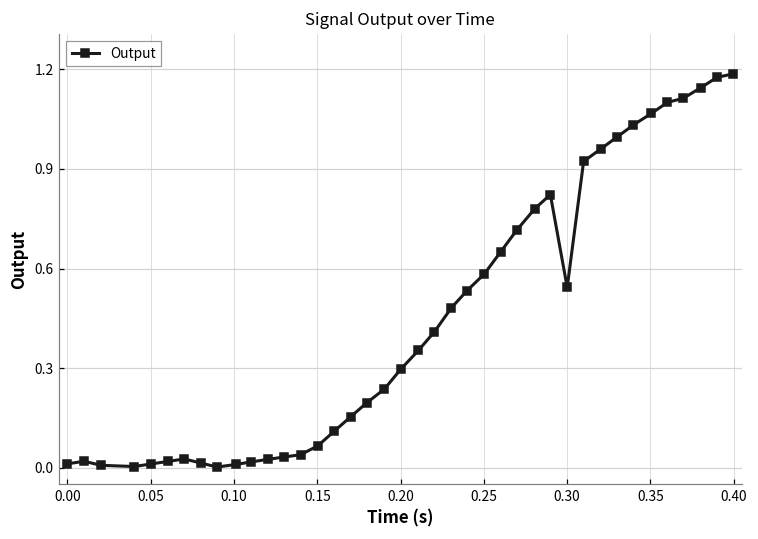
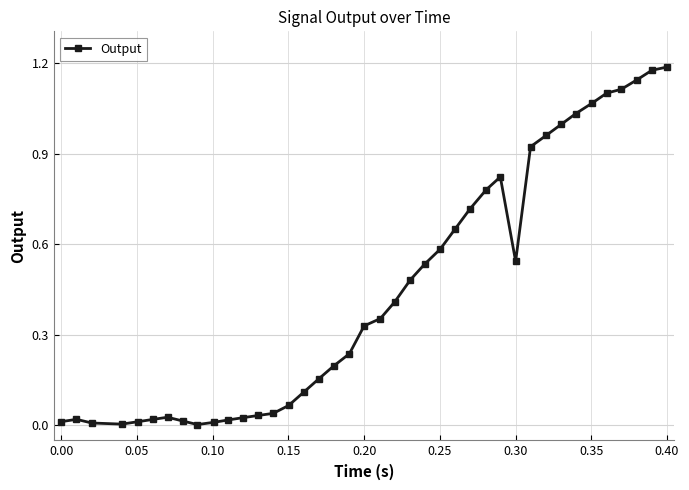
  {
    "0.00": 0.01,
    "0.15": 0.07,
-   "0.20": 0.30,
+   "0.20": 0.33,
    "0.30": 0.54
  }
